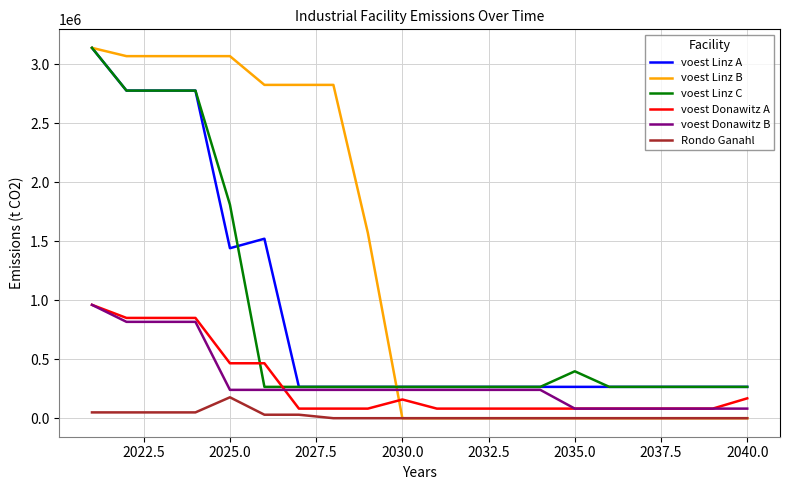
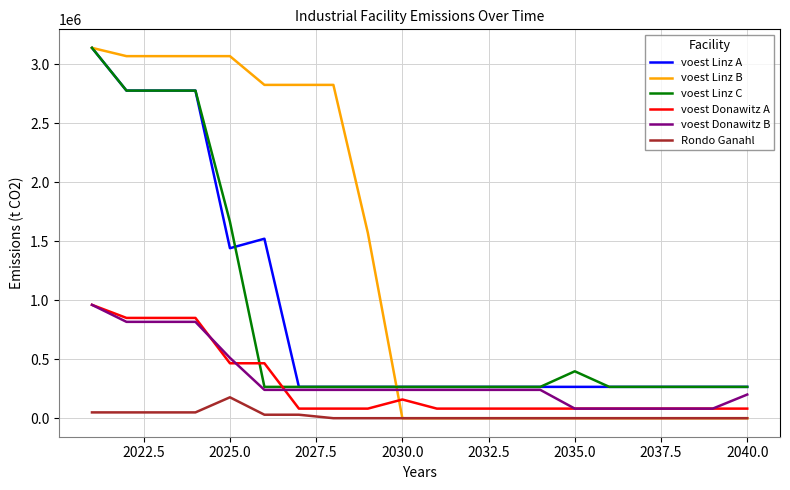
  {
    "voest Linz A": {
      "2025.0": 1440000,
      "2035.0": 270000
    },
    "voest Linz B": {
      "2025.0": 3070000
    },
    "voest Linz C": {
-     "2025.0": 1810000,
+     "2025.0": 1670000,
      "2035.0": 400000
    },
    "voest Donawitz A": {
      "2025.0": 470000,
      "2030.0": 160000,
-     "2040.0": 170000
+     "2040.0": 80000
    },
    "voest Donawitz B": {
-     "2025.0": 240000,
+     "2025.0": 510000,
      "2030.0": 240000,
-     "2040.0": 80000
+     "2040.0": 200000
    },
    "Rondo Ganahl": {
      "2025.0": 180000
    }
  }
